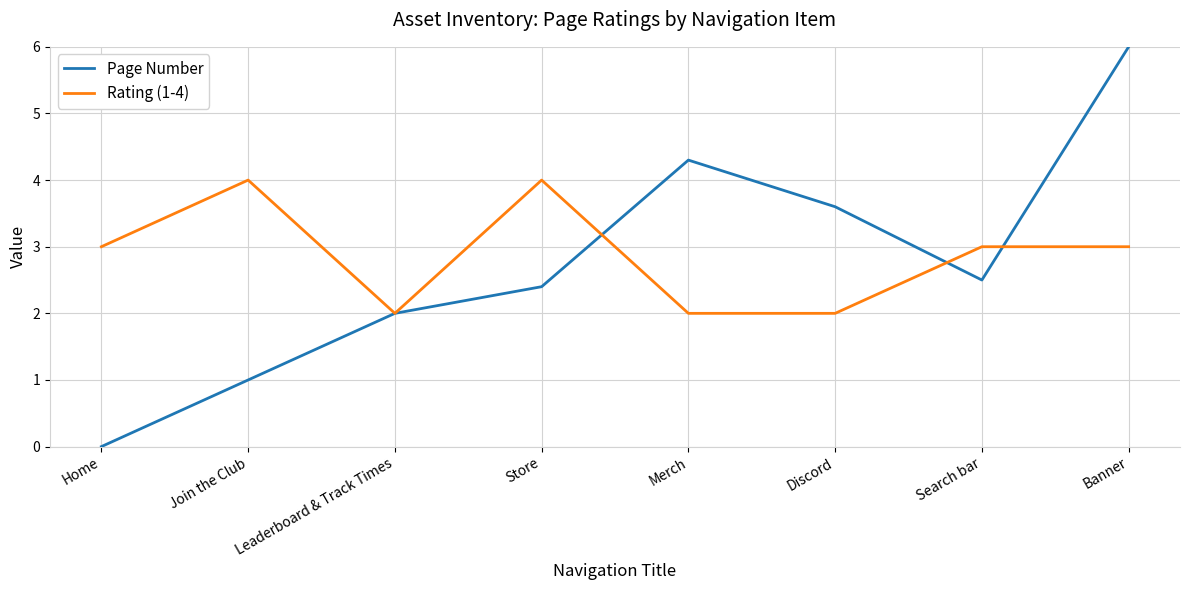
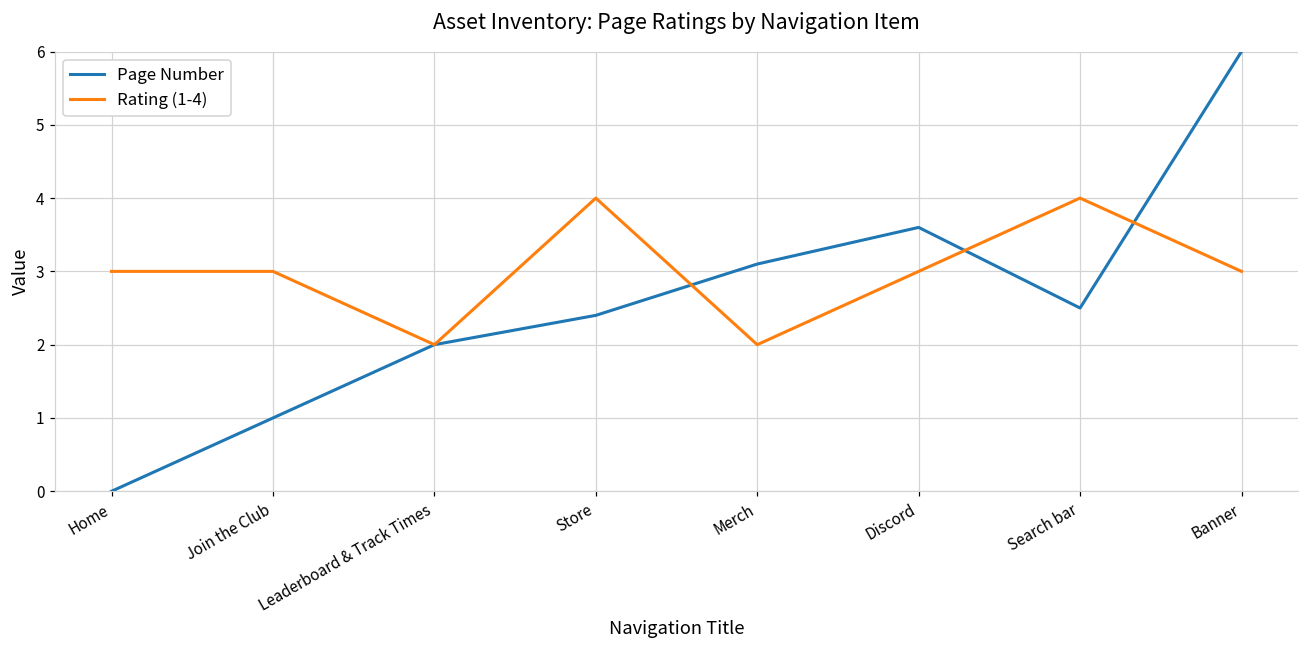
  {
    "Page Number": {
      "Home": 0.0,
      "Join the Club": 1.0,
      "Store": 2.4,
-     "Merch": 4.3,
+     "Merch": 3.1,
      "Discord": 3.6,
      "Search bar": 2.5,
      "Banner": 6.0
    },
    "Rating (1-4)": {
      "Home": 3,
-     "Join the Club": 4,
+     "Join the Club": 3,
      "Store": 4,
      "Merch": 2,
-     "Discord": 2,
-     "Search bar": 3,
+     "Discord": 3,
+     "Search bar": 4,
      "Banner": 3
    }
  }
